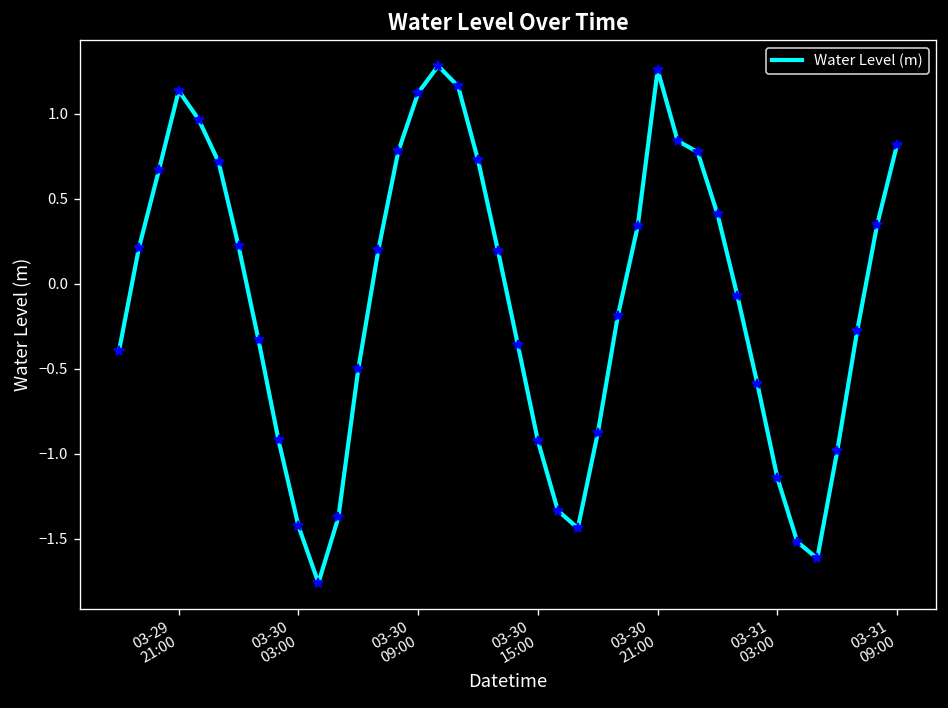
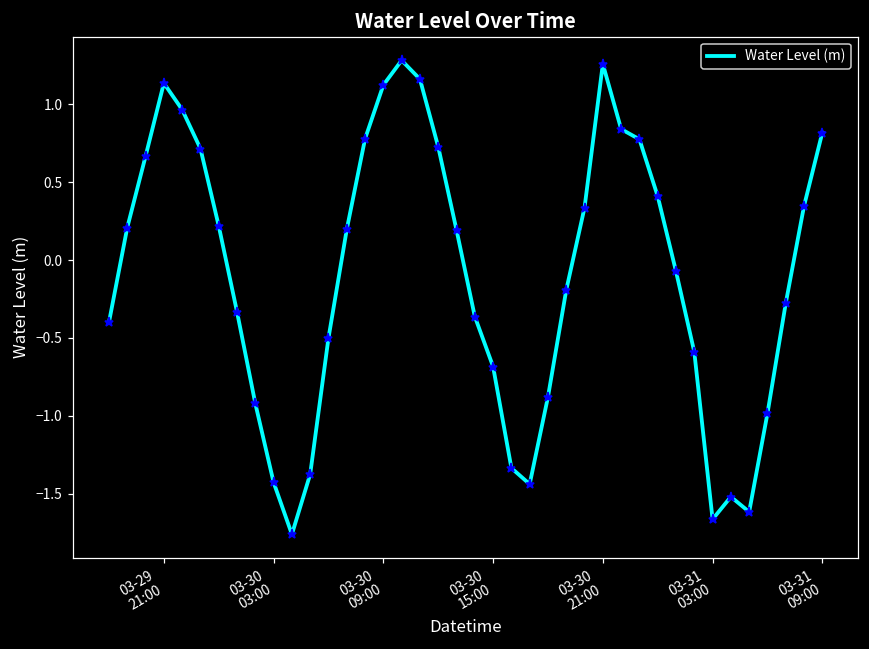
  {
    "03-29 21:00": 1.14,
    "03-30 03:00": -1.43,
    "03-30 09:00": 1.12,
-   "03-30 15:00": -0.93,
+   "03-30 15:00": -0.68,
    "03-30 21:00": 1.26,
-   "03-31 03:00": -1.14,
+   "03-31 03:00": -1.66,
    "03-31 09:00": 0.82
  }
